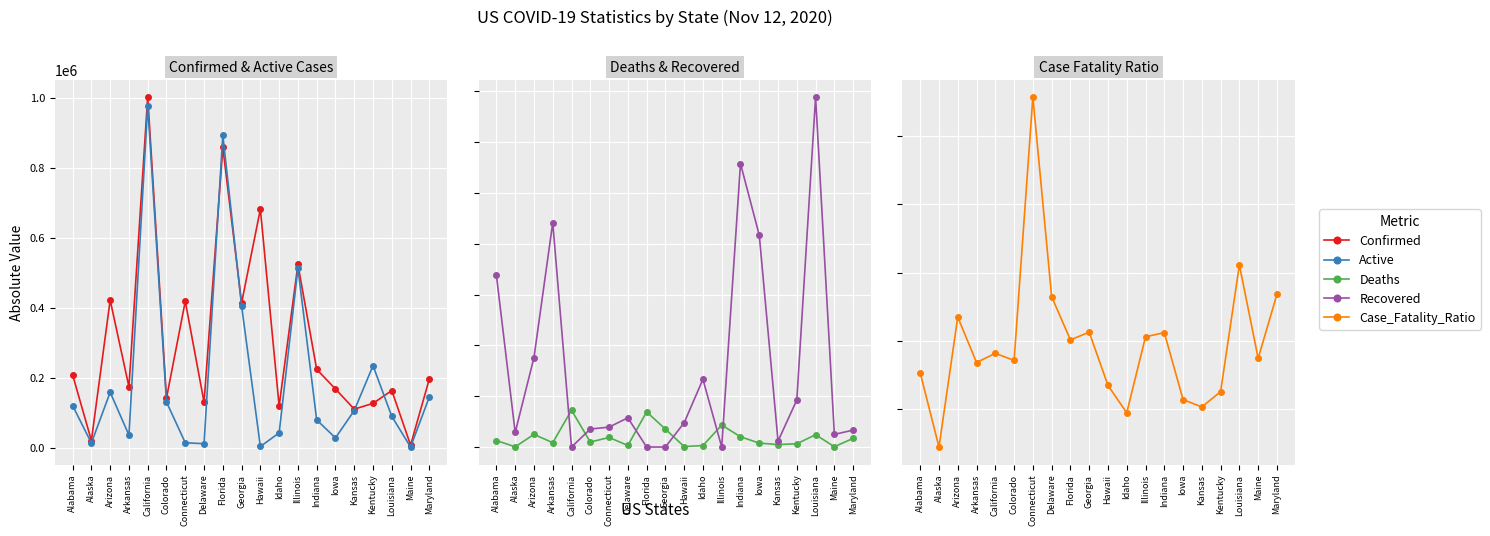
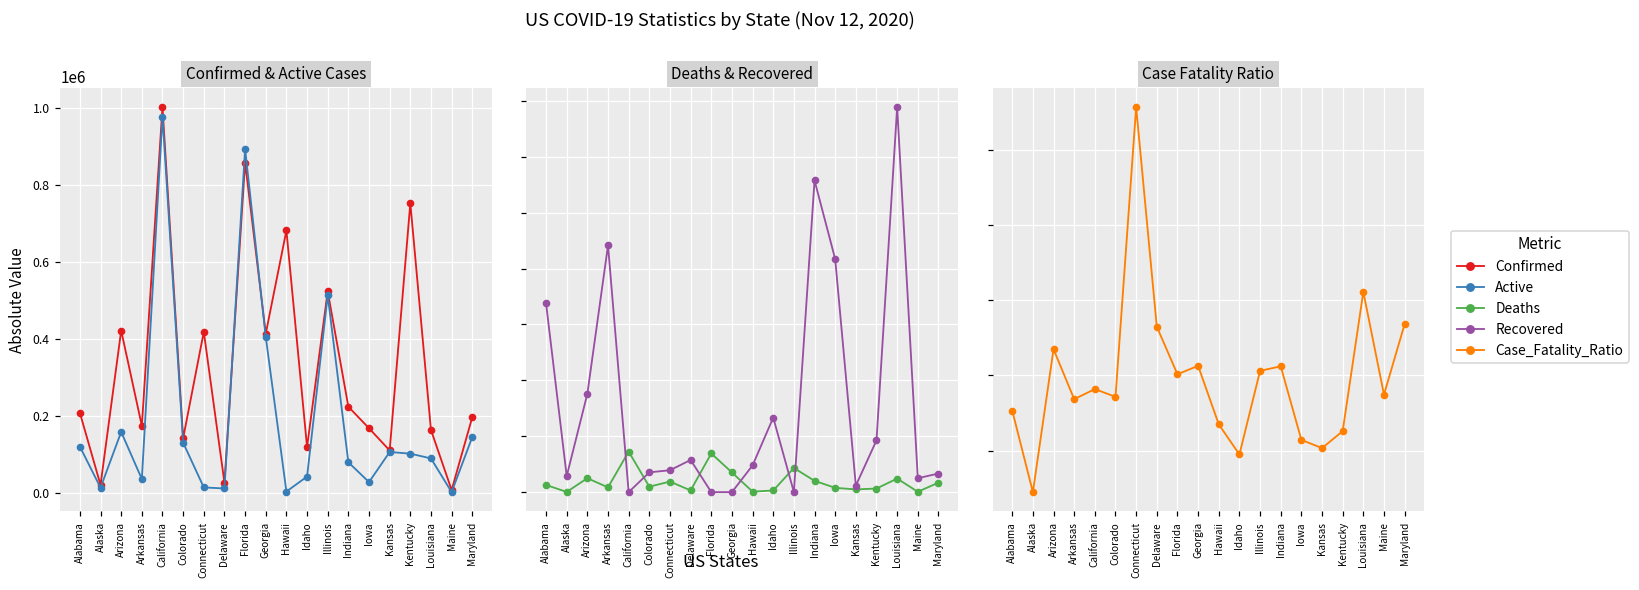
  {
    "Confirmed & Active Cases": {
      "Confirmed": {
        "Alabama": 210000,
        "Arizona": 420000,
        "Arkansas": 170000,
        "California": 1000000,
        "Colorado": 140000,
        "Connecticut": 420000,
-       "Delaware": 130000,
+       "Delaware": 30000,
        "Florida": 860000,
        "Georgia": 410000,
        "Hawaii": 680000,
        "Idaho": 120000,
        "Illinois": 520000,
        "Indiana": 220000,
        "Iowa": 170000,
-       "Kentucky": 130000,
+       "Kentucky": 750000,
        "Louisiana": 160000,
        "Maryland": 200000
      },
      "Active": {
        "Alabama": 120000,
        "Arizona": 160000,
        "Arkansas": 40000,
        "California": 980000,
        "Colorado": 130000,
        "Connecticut": 10000,
        "Delaware": 10000,
        "Florida": 890000,
        "Georgia": 410000,
        "Hawaii": 0,
        "Idaho": 40000,
        "Illinois": 510000,
        "Indiana": 80000,
        "Iowa": 30000,
-       "Kentucky": 230000,
+       "Kentucky": 100000,
        "Louisiana": 90000,
        "Maryland": 150000
      }
    }
  }
